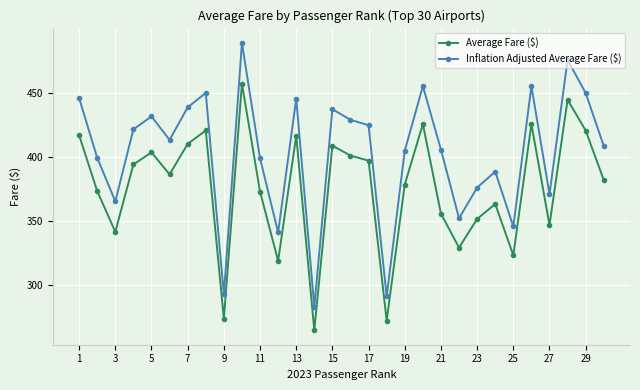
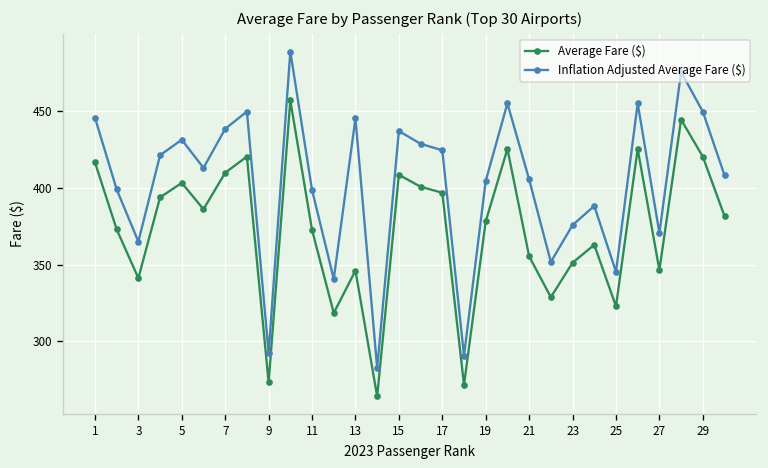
  {
    "Average Fare ($)": {
      "1": 417,
      "3": 341,
      "5": 403,
      "7": 410,
      "9": 273,
      "11": 373,
-     "13": 416,
+     "13": 346,
      "15": 409,
      "17": 397,
      "19": 378,
      "21": 355,
      "23": 351,
      "25": 323,
      "27": 346,
      "29": 420
    },
    "Inflation Adjusted Average Fare ($)": {
      "1": 446,
      "3": 365,
      "5": 431,
      "7": 438,
      "9": 292,
      "11": 399,
      "13": 445,
      "15": 437,
      "17": 424,
      "19": 405,
      "21": 405,
      "23": 376,
      "25": 345,
      "27": 371,
      "29": 450
    }
  }
